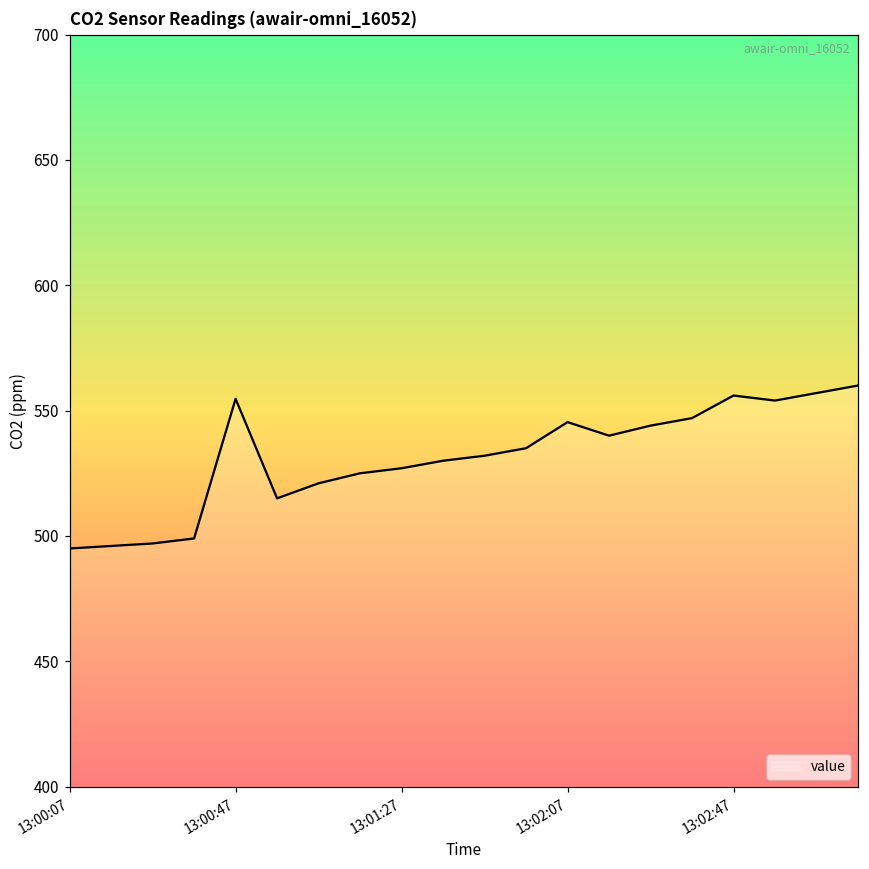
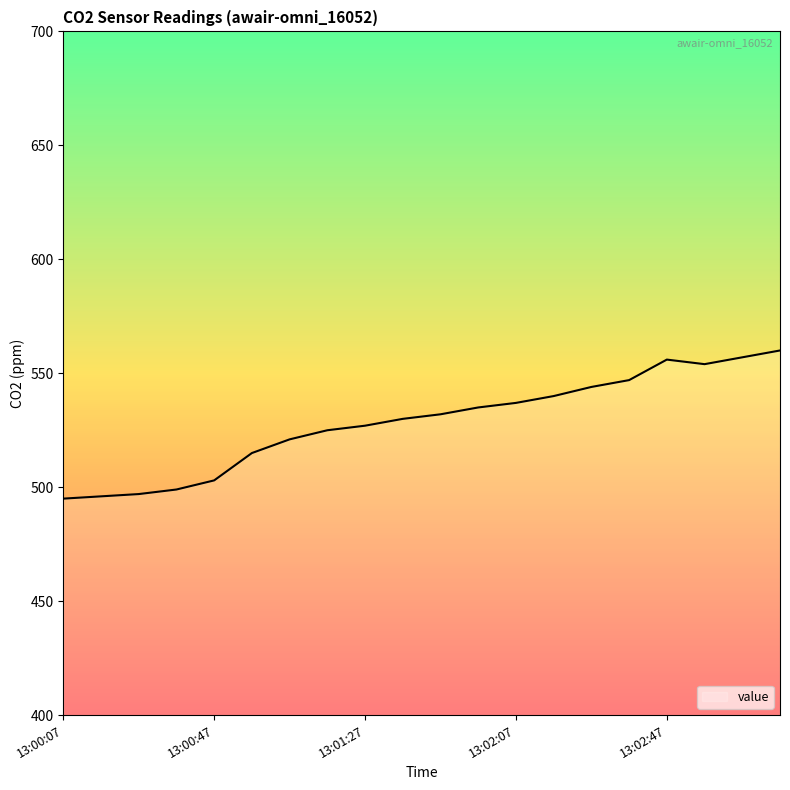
  {
    "13:00:07": 495,
-   "13:00:47": 555,
+   "13:00:47": 503,
    "13:01:27": 527,
-   "13:02:07": 545,
+   "13:02:07": 537,
    "13:02:47": 556
  }
